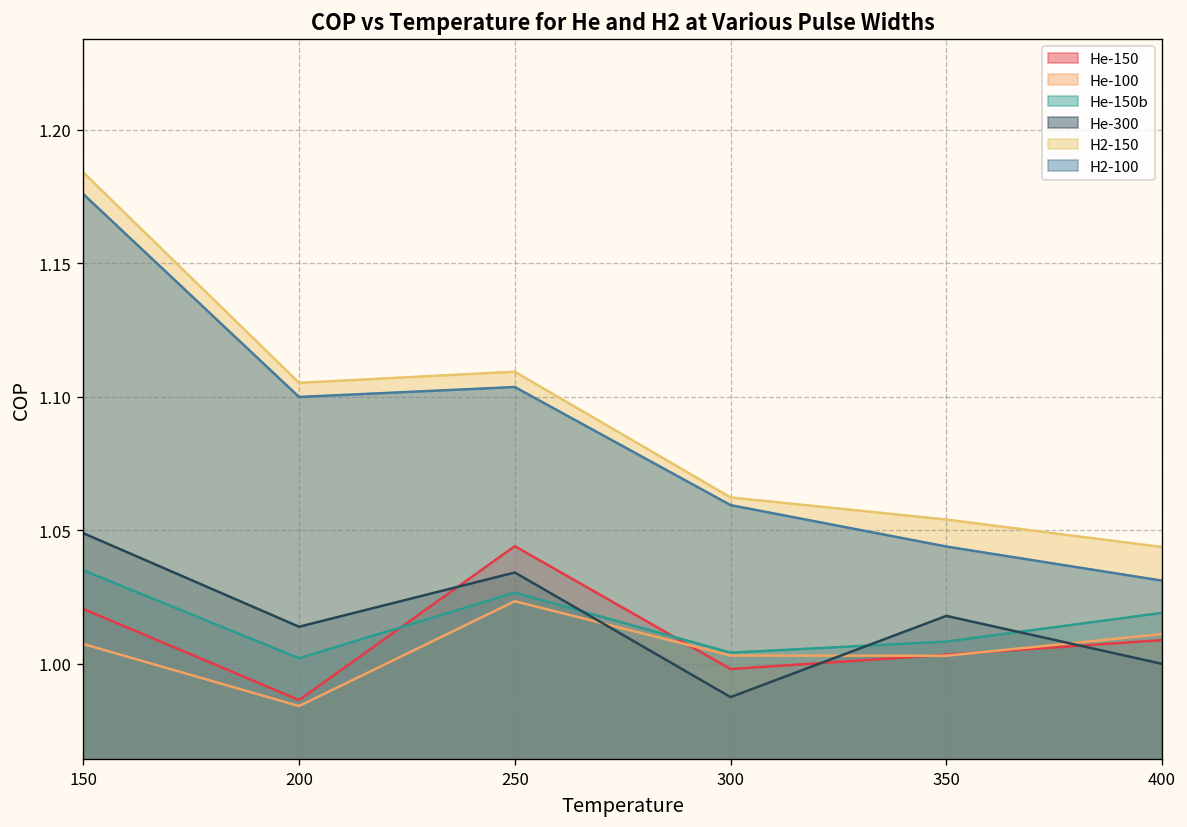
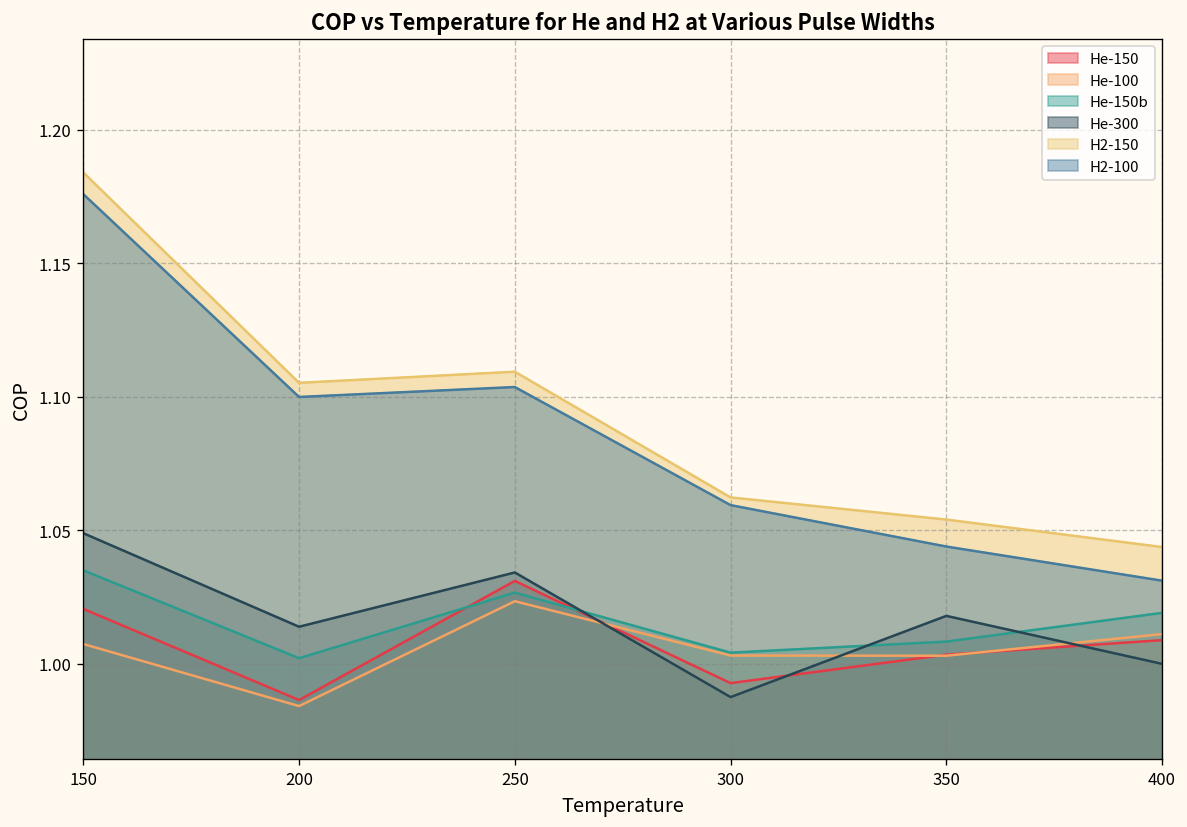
  {
    "He-150": {
      "150": 1.021,
      "200": 0.986,
-     "250": 1.044,
-     "300": 0.998,
+     "250": 1.031,
+     "300": 0.993,
      "400": 1.009
    },
    "He-300": {
      "150": 1.049,
      "200": 1.014,
      "250": 1.034,
      "300": 0.988,
      "350": 1.018,
      "400": 1.000
    }
  }
